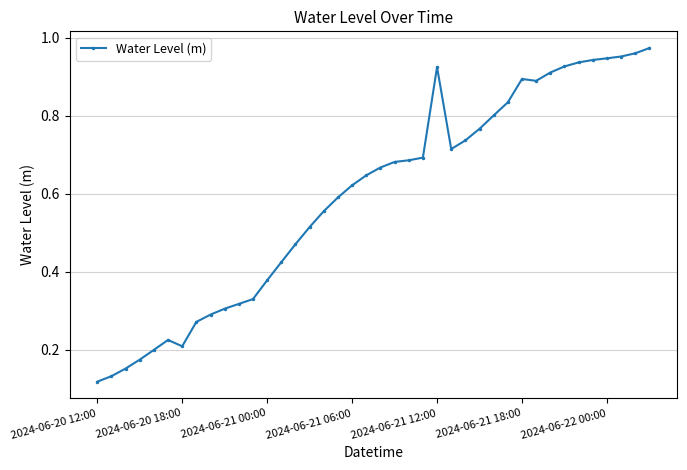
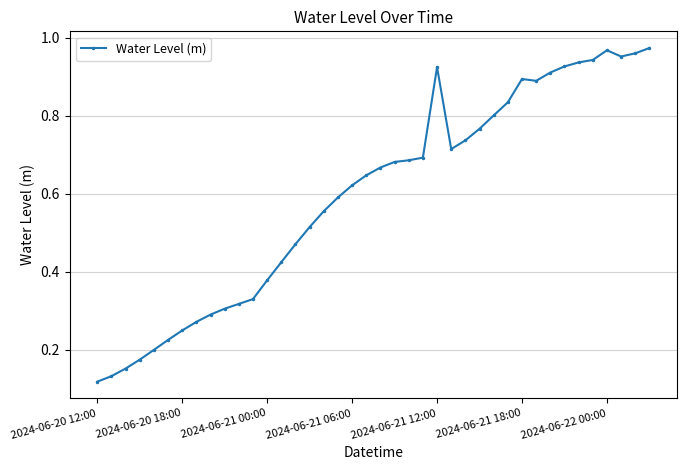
  {
    "2024-06-20 12:00": 0.12,
-   "2024-06-20 18:00": 0.21,
+   "2024-06-20 18:00": 0.25,
    "2024-06-21 00:00": 0.38,
    "2024-06-21 06:00": 0.62,
    "2024-06-21 12:00": 0.92,
    "2024-06-21 18:00": 0.89,
-   "2024-06-22 00:00": 0.95
+   "2024-06-22 00:00": 0.97
  }
